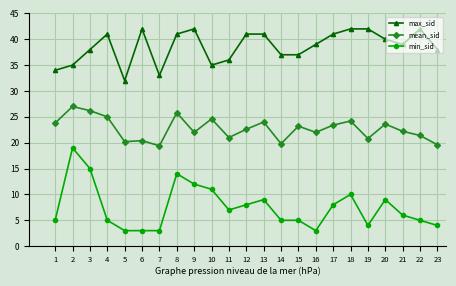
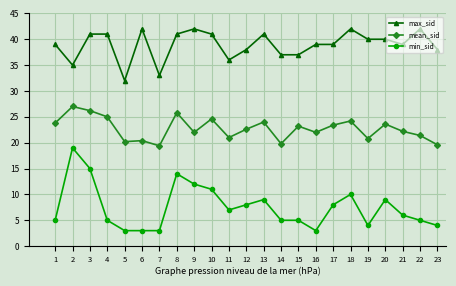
  {
    "max_sid": {
-     "1": 34,
+     "1": 39,
      "2": 35,
-     "3": 38,
+     "3": 41,
      "4": 41,
      "5": 32,
      "6": 42,
      "7": 33,
      "8": 41,
      "9": 42,
-     "10": 35,
+     "10": 41,
      "11": 36,
-     "12": 41,
+     "12": 38,
      "13": 41,
      "14": 37,
      "15": 37,
      "16": 39,
-     "17": 41,
+     "17": 39,
      "18": 42,
-     "19": 42,
+     "19": 40,
      "20": 40
    }
  }
